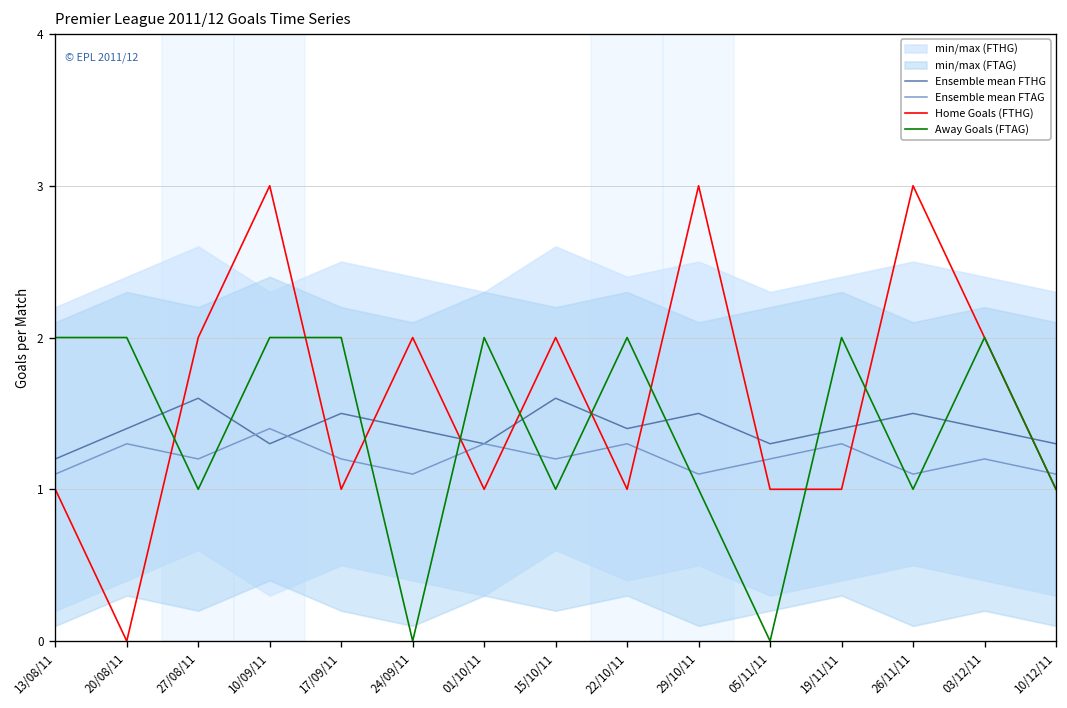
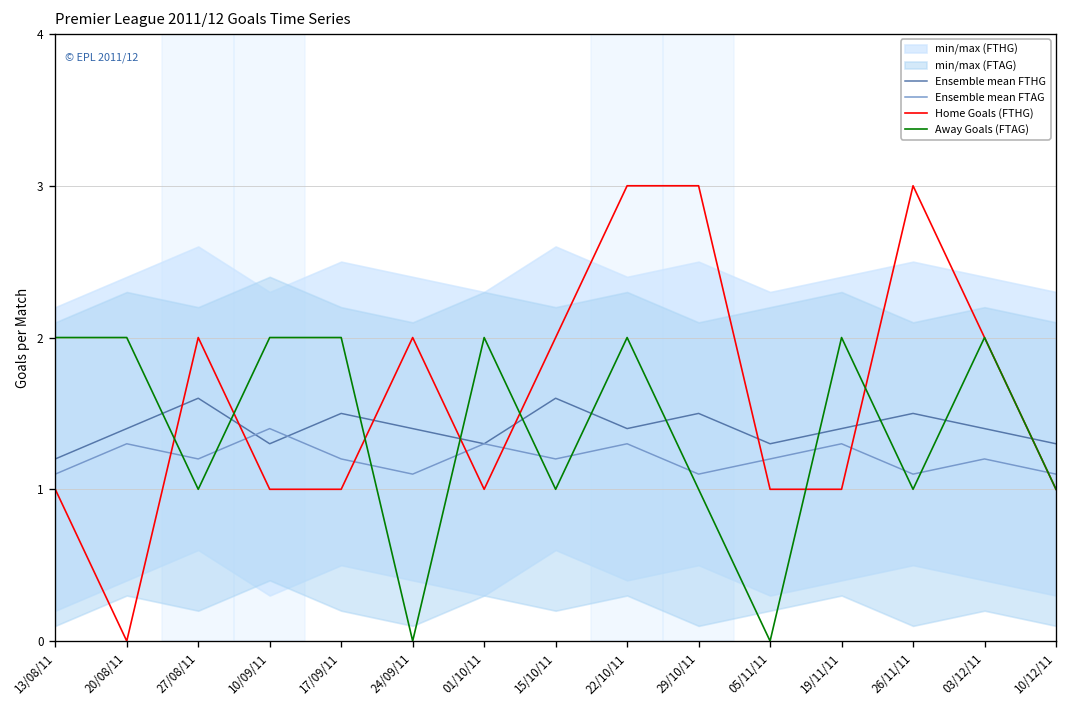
  {
    "Home Goals (FTHG)": {
      "13/08/11": 1,
      "20/08/11": 0,
      "27/08/11": 2,
-     "10/09/11": 3,
+     "10/09/11": 1,
      "17/09/11": 1,
      "24/09/11": 2,
      "01/10/11": 1,
      "15/10/11": 2,
-     "22/10/11": 1,
+     "22/10/11": 3,
      "29/10/11": 3,
      "05/11/11": 1,
      "19/11/11": 1,
      "26/11/11": 3
    },
    "Away Goals (FTAG)": {
      "13/08/11": 2,
      "20/08/11": 2,
      "27/08/11": 1,
      "10/09/11": 2,
      "17/09/11": 2,
      "24/09/11": 0,
      "01/10/11": 2,
      "15/10/11": 1,
      "22/10/11": 2,
      "29/10/11": 1,
      "05/11/11": 0,
      "19/11/11": 2,
      "26/11/11": 1
    }
  }
